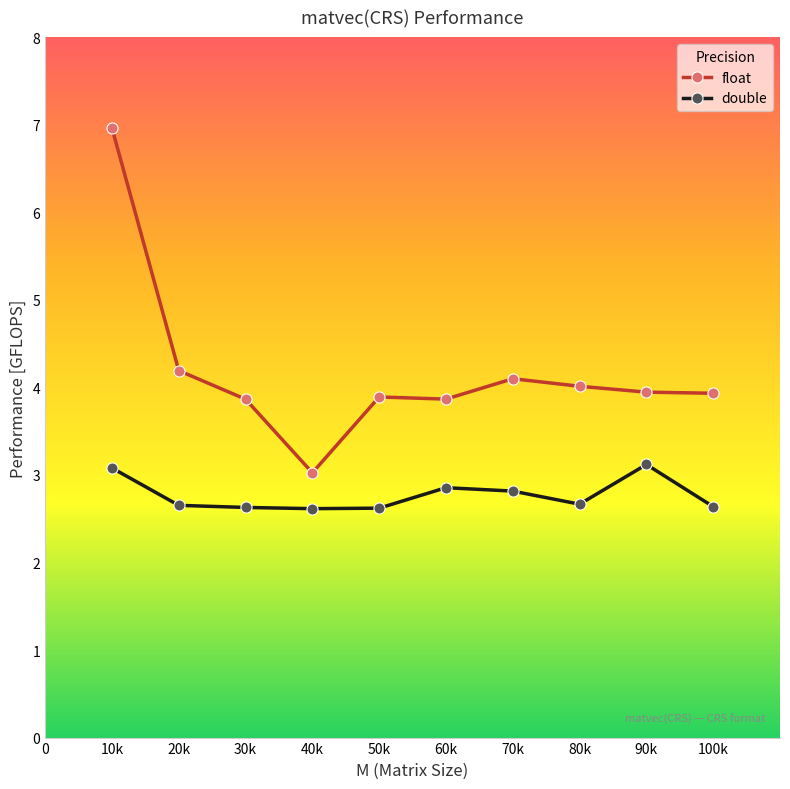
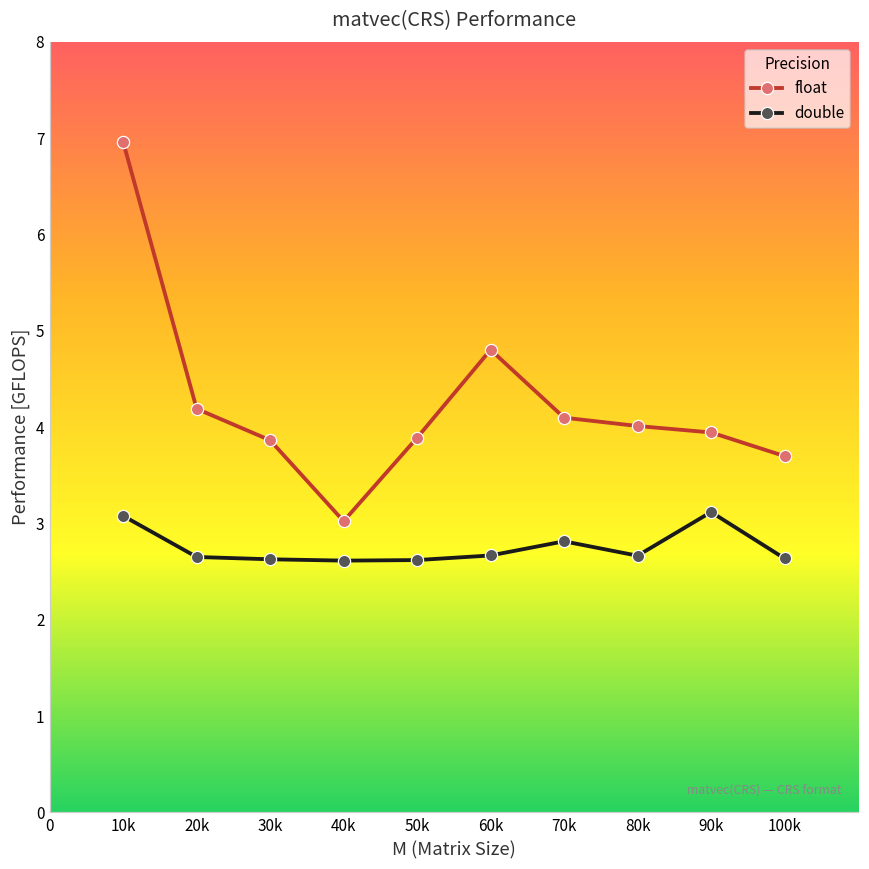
  {
    "float": {
      "10k": 7.0,
      "20k": 4.2,
      "30k": 3.9,
      "40k": 3.0,
      "50k": 3.9,
-     "60k": 3.9,
+     "60k": 4.8,
      "70k": 4.1,
      "80k": 4.0,
      "90k": 3.9,
-     "100k": 3.9
+     "100k": 3.7
    },
    "double": {
      "10k": 3.1,
      "20k": 2.7,
      "30k": 2.6,
      "40k": 2.6,
      "50k": 2.6,
-     "60k": 2.9,
+     "60k": 2.7,
      "70k": 2.8,
      "80k": 2.7,
      "90k": 3.1,
      "100k": 2.6
    }
  }
